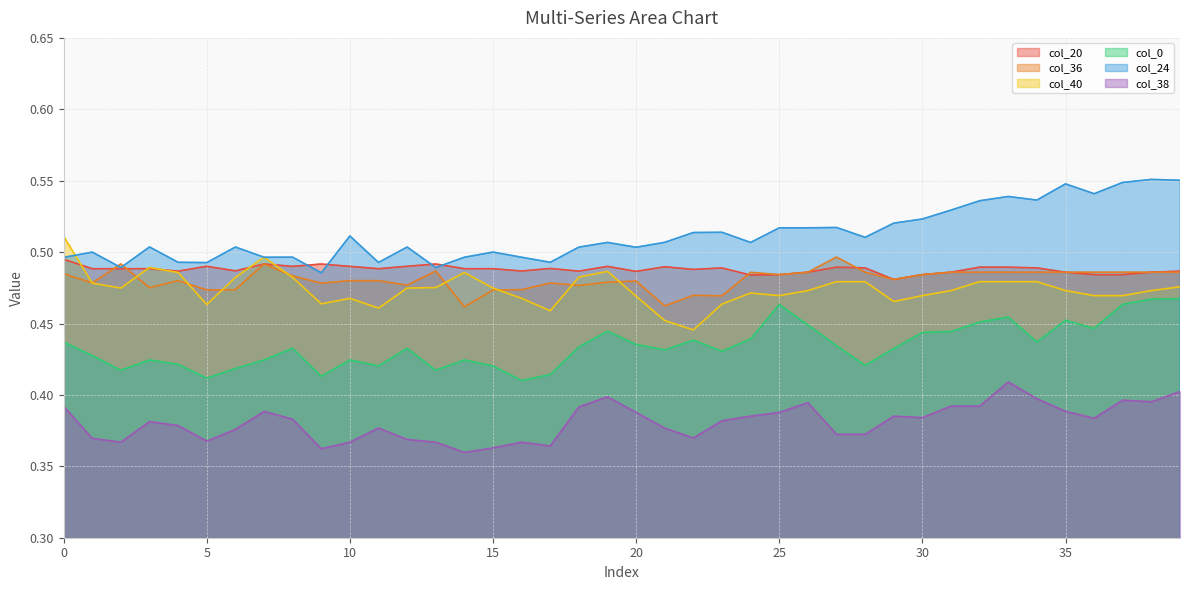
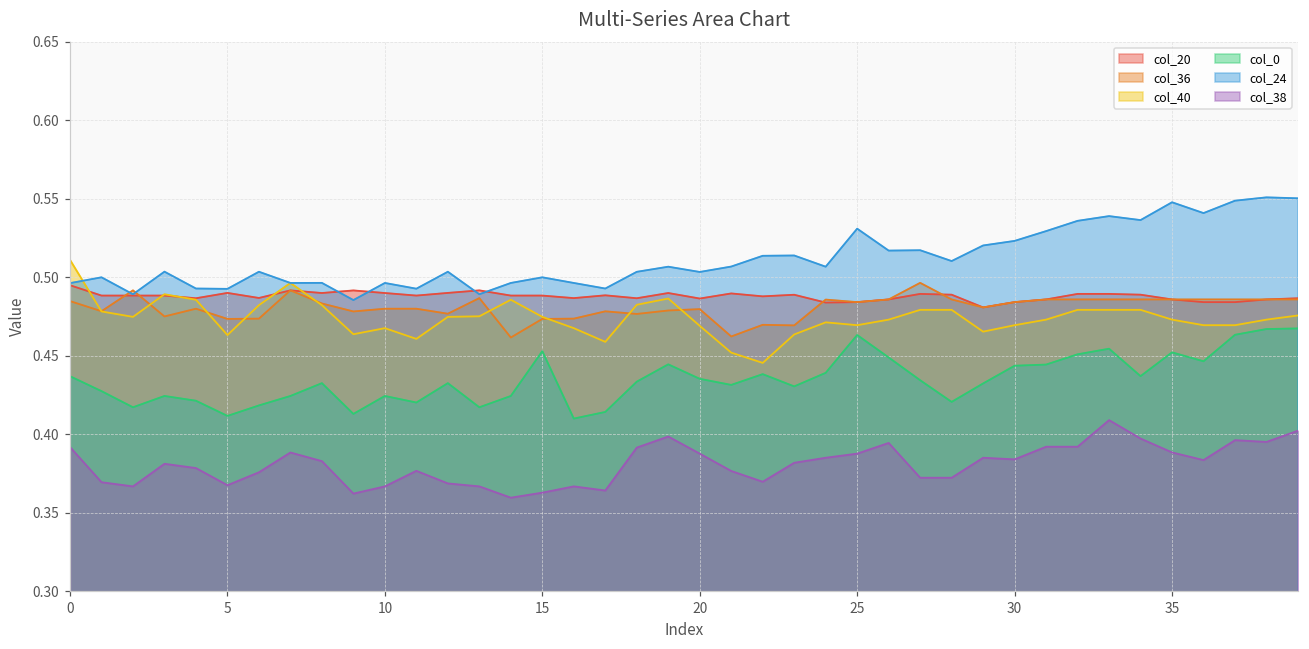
  {
    "col_0": {
      "0": 0.437,
      "5": 0.412,
      "10": 0.424,
-     "15": 0.420,
+     "15": 0.453,
      "20": 0.435,
      "25": 0.463,
      "30": 0.444,
      "35": 0.452
    },
    "col_24": {
      "5": 0.493,
-     "10": 0.511,
+     "10": 0.496,
      "15": 0.500,
      "20": 0.503,
-     "25": 0.517,
+     "25": 0.531,
      "30": 0.523,
      "35": 0.548
    },
    "col_38": {
      "0": 0.392,
      "5": 0.368,
      "10": 0.367,
      "15": 0.363,
      "20": 0.388,
      "25": 0.388,
      "30": 0.384,
      "35": 0.389
    }
  }
